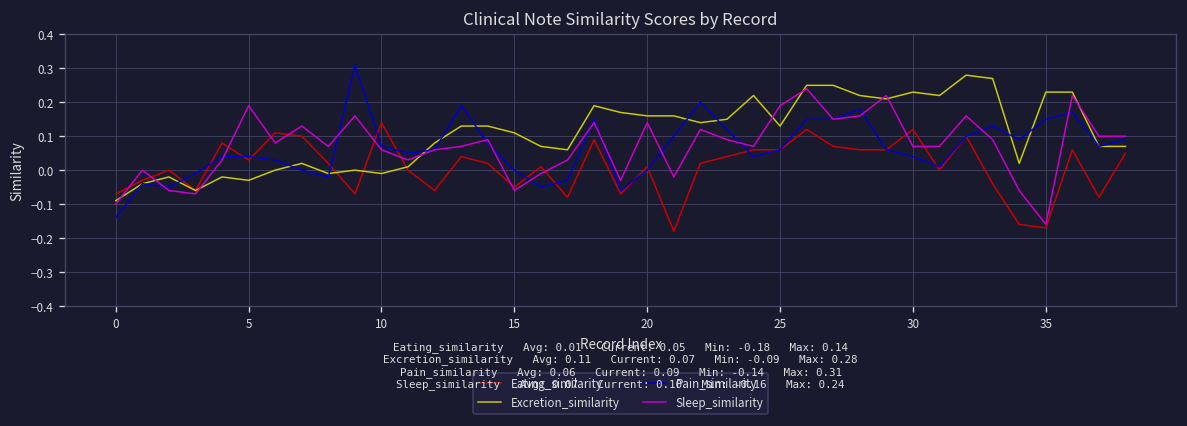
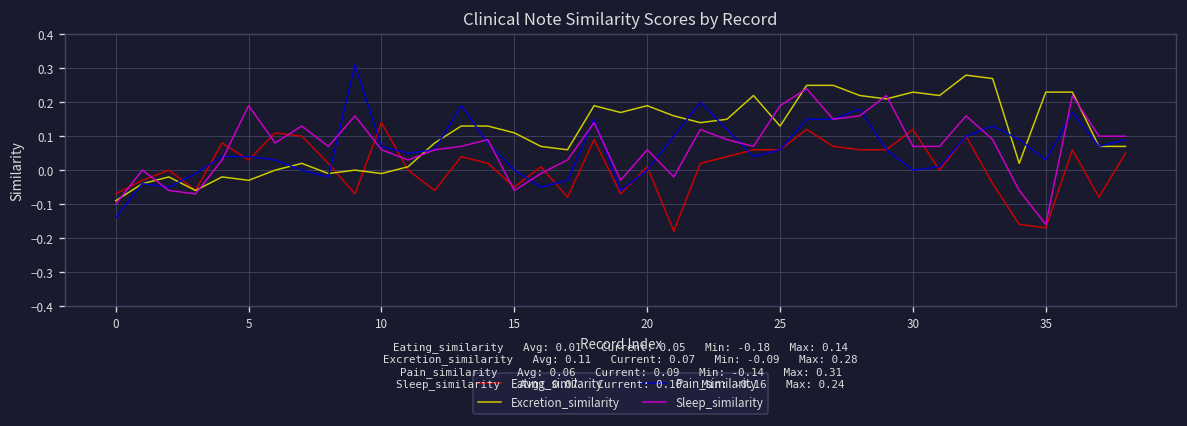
  {
    "Eating_similarity": {
      "0": -0.07,
      "5": 0.03,
      "10": 0.14,
      "15": -0.05,
      "20": 0.01,
      "30": 0.12,
      "35": -0.17
    },
    "Excretion_similarity": {
      "0": -0.09,
      "5": -0.03,
      "10": -0.01,
      "15": 0.11,
-     "20": 0.16,
+     "20": 0.19,
      "25": 0.13,
      "30": 0.23,
      "35": 0.23
    },
    "Pain_similarity": {
      "0": -0.14,
      "5": 0.04,
      "10": 0.07,
      "15": 0.00,
      "20": 0.00,
-     "30": 0.04,
-     "35": 0.15
+     "30": 0.00,
+     "35": 0.03
    },
    "Sleep_similarity": {
      "0": -0.10,
      "5": 0.19,
      "10": 0.06,
      "15": -0.06,
-     "20": 0.14,
+     "20": 0.06,
      "25": 0.19,
      "30": 0.07,
      "35": -0.16
    }
  }
